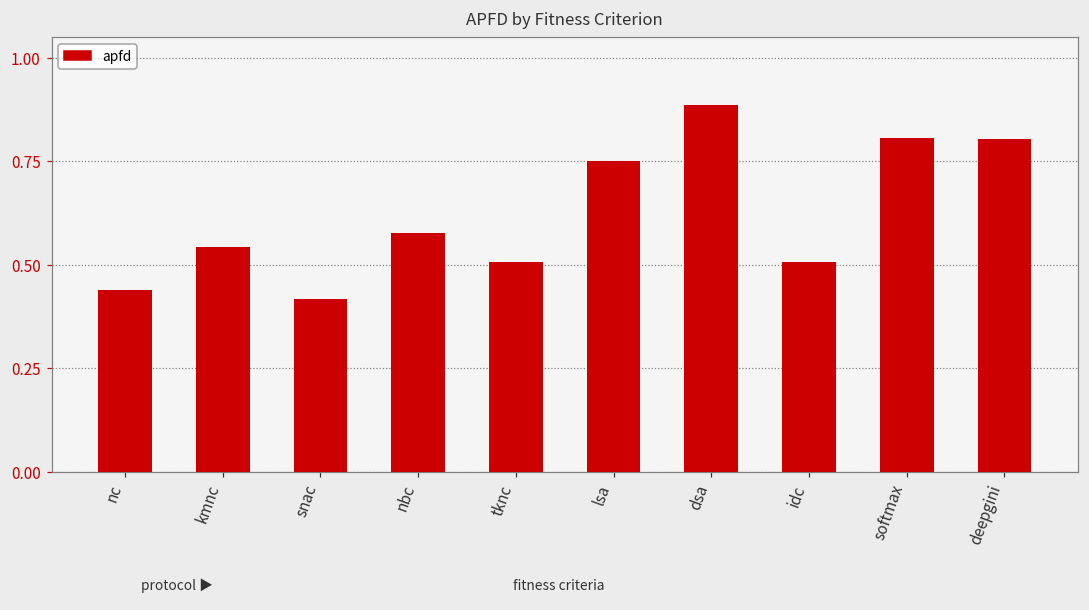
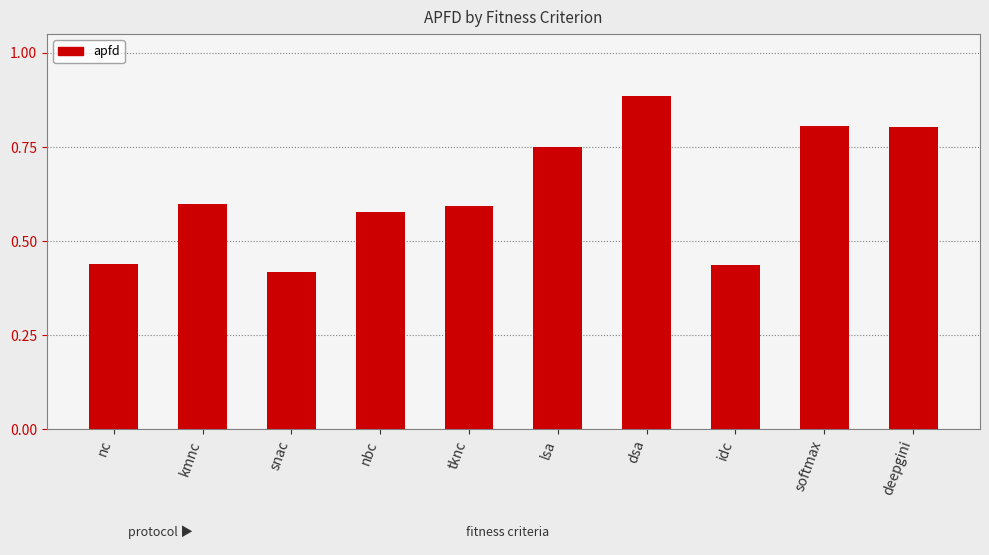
  {
    "nc": 0.44,
-   "kmnc": 0.54,
+   "kmnc": 0.60,
    "snac": 0.42,
    "nbc": 0.58,
-   "tknc": 0.51,
+   "tknc": 0.59,
    "lsa": 0.75,
    "dsa": 0.89,
-   "idc": 0.51,
+   "idc": 0.44,
    "softmax": 0.80,
    "deepgini": 0.80
  }
